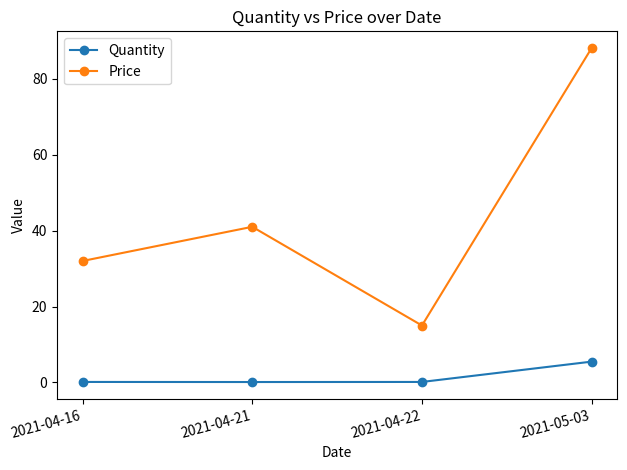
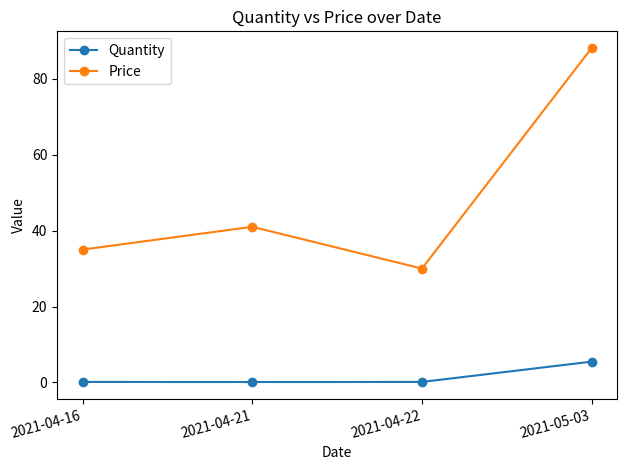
  {
    "Quantity": {
      "2021-04-16": 0,
      "2021-04-21": 0,
      "2021-04-22": 0,
      "2021-05-03": 5
    },
    "Price": {
-     "2021-04-16": 32,
+     "2021-04-16": 35,
      "2021-04-21": 41,
-     "2021-04-22": 15,
+     "2021-04-22": 30,
      "2021-05-03": 88
    }
  }
